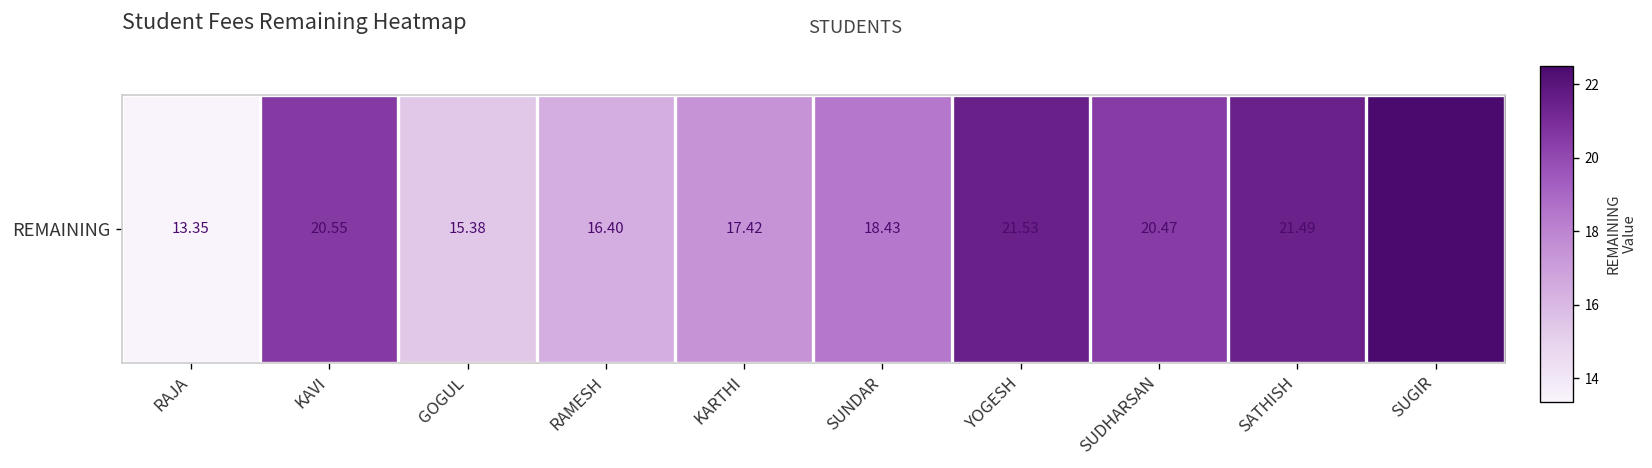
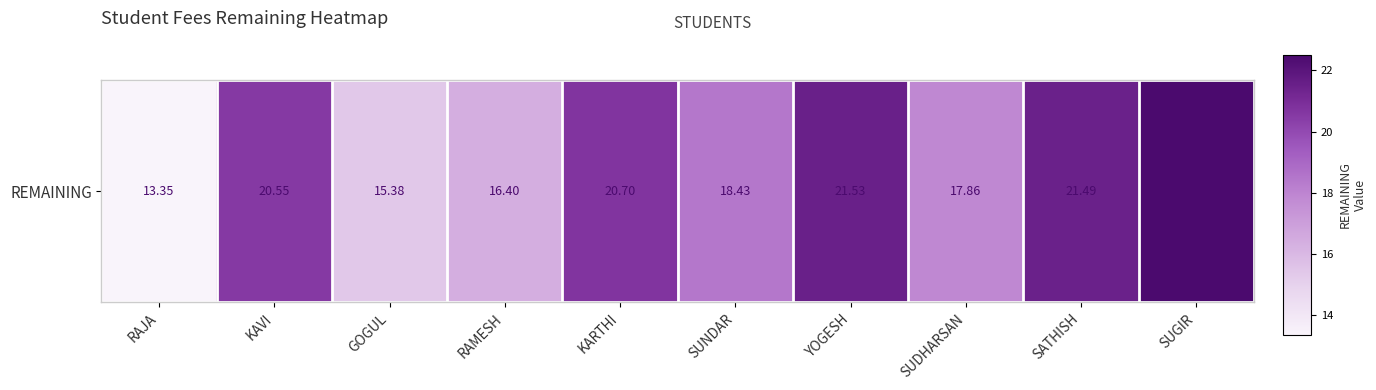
  {
    "REMAINING": {
      "RAJA": 13.35,
      "KAVI": 20.55,
      "GOGUL": 15.38,
      "RAMESH": 16.40,
-     "KARTHI": 17.42,
+     "KARTHI": 20.70,
      "SUNDAR": 18.43,
-     "SUDHARSAN": 20.47
+     "SUDHARSAN": 17.86
    }
  }
